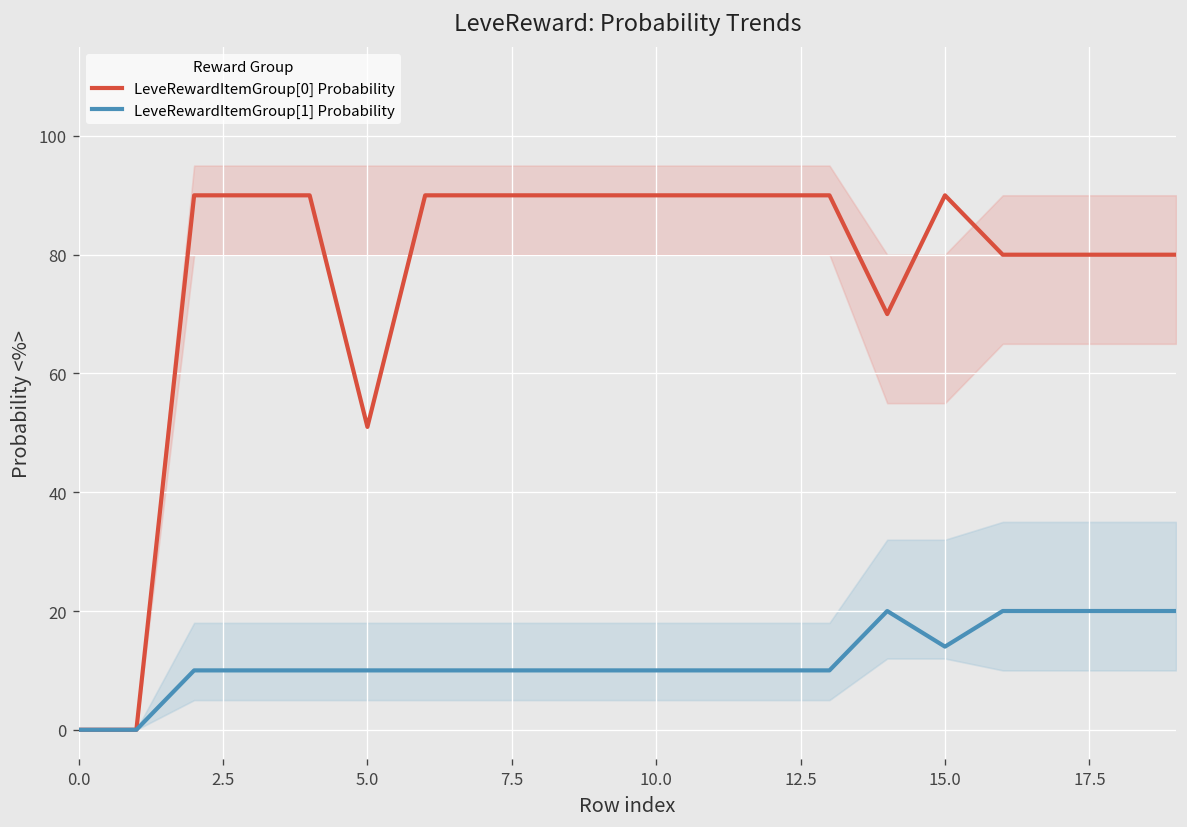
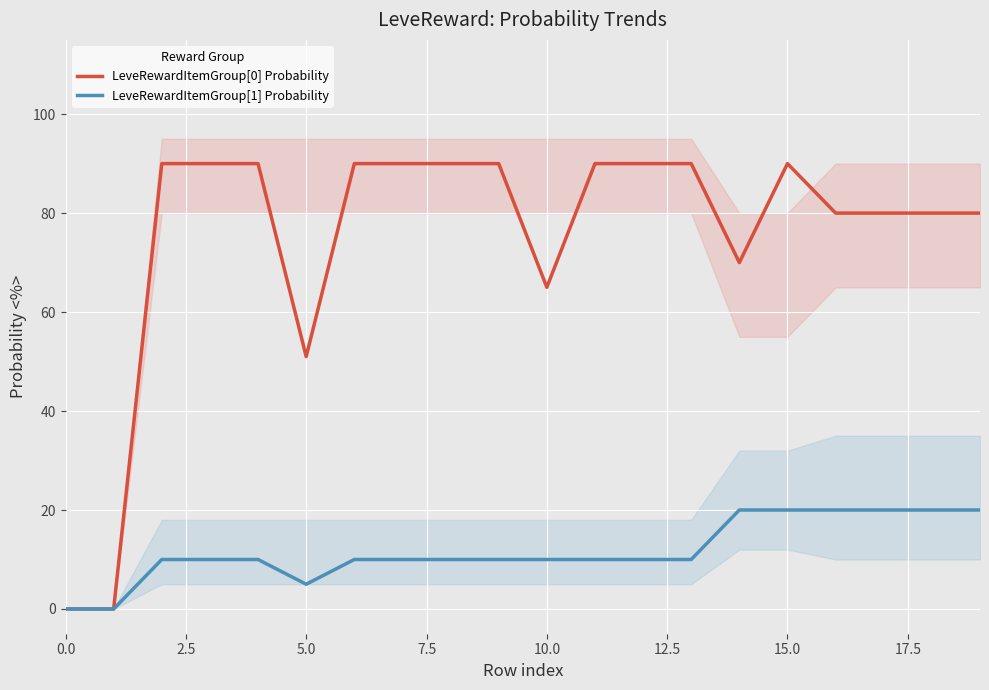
  {
    "LeveRewardItemGroup[0] Probability": {
      "5.0": 51,
-     "10.0": 90,
+     "10.0": 65,
      "15.0": 90
    },
    "LeveRewardItemGroup[1] Probability": {
-     "5.0": 10,
+     "5.0": 5,
      "10.0": 10,
-     "15.0": 14
+     "15.0": 20
    }
  }
